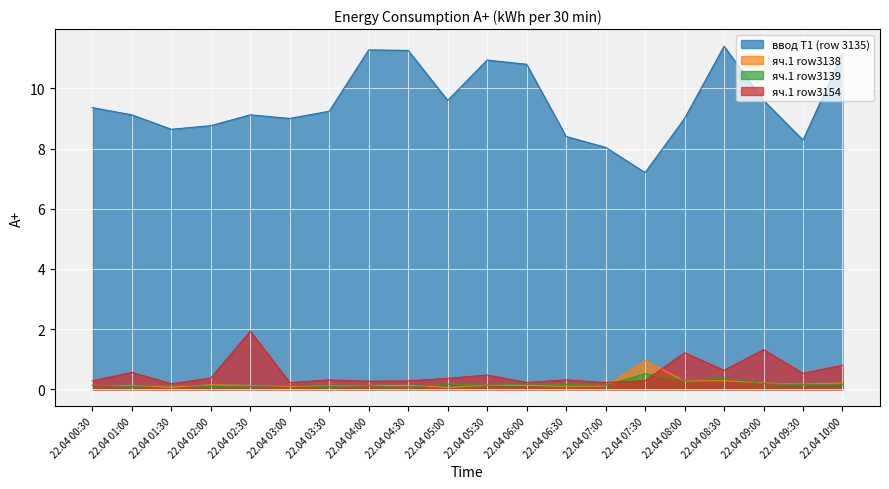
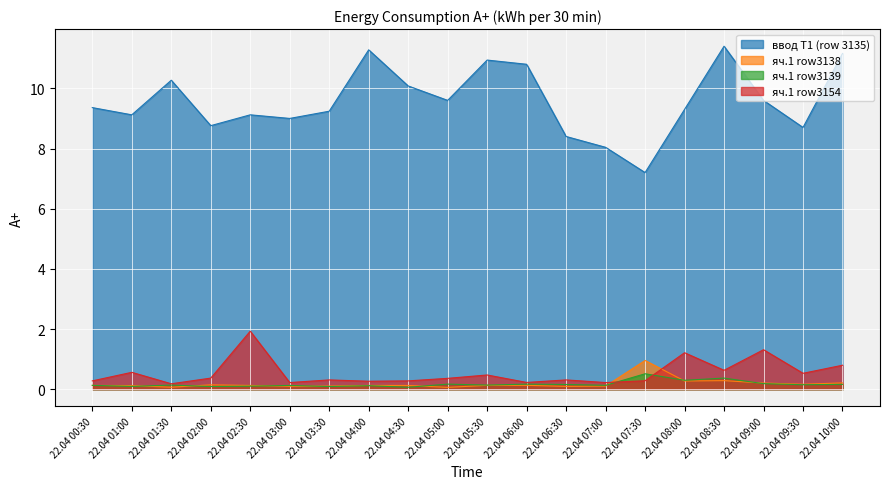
  {
    "ввод Т1 (row 3135)": {
      "22.04 00:30": 9.4,
      "22.04 01:00": 9.1,
-     "22.04 01:30": 8.6,
+     "22.04 01:30": 10.3,
      "22.04 02:00": 8.8,
      "22.04 02:30": 9.1,
      "22.04 03:00": 9.0,
      "22.04 03:30": 9.2,
      "22.04 04:00": 11.3,
-     "22.04 04:30": 11.3,
+     "22.04 04:30": 10.1,
      "22.04 05:00": 9.6,
      "22.04 05:30": 10.9,
      "22.04 06:00": 10.8,
      "22.04 06:30": 8.4,
      "22.04 07:00": 8.0,
      "22.04 07:30": 7.2,
-     "22.04 08:00": 9.0,
+     "22.04 08:00": 9.3,
      "22.04 08:30": 11.4,
-     "22.04 09:30": 8.3
+     "22.04 09:30": 8.7
    },
    "яч.1 row3138": {
      "22.04 05:00": 0.1,
      "22.04 07:30": 1.0
    },
    "яч.1 row3139": {
      "22.04 05:00": 0.2,
      "22.04 07:30": 0.5
    },
    "яч.1 row3154": {
      "22.04 00:30": 0.3,
      "22.04 01:00": 0.6,
      "22.04 02:00": 0.4,
      "22.04 02:30": 1.9,
      "22.04 03:00": 0.2,
      "22.04 03:30": 0.3,
      "22.04 04:00": 0.3,
      "22.04 04:30": 0.3,
      "22.04 05:00": 0.4,
      "22.04 05:30": 0.5,
      "22.04 06:30": 0.3,
      "22.04 07:00": 0.2,
      "22.04 07:30": 0.3,
      "22.04 08:00": 1.2,
      "22.04 08:30": 0.6,
      "22.04 09:00": 1.3,
      "22.04 09:30": 0.5,
      "22.04 10:00": 0.8
    }
  }
